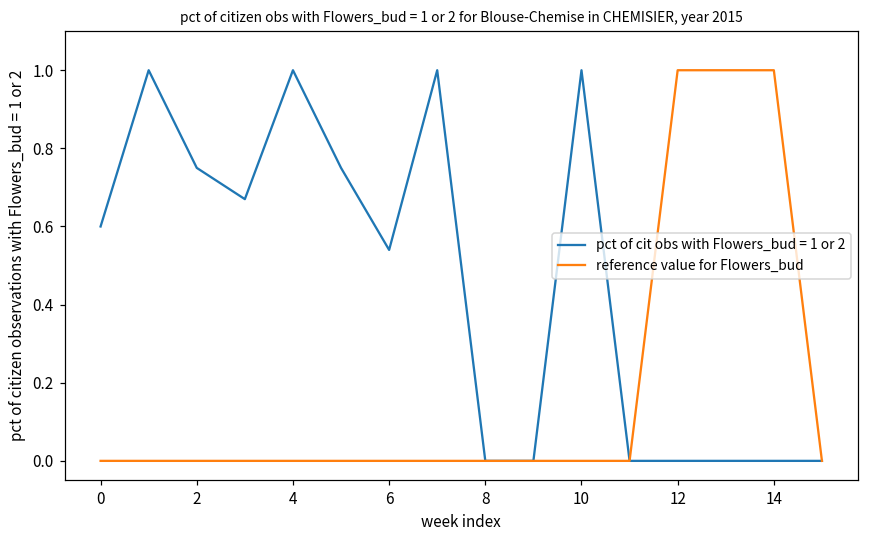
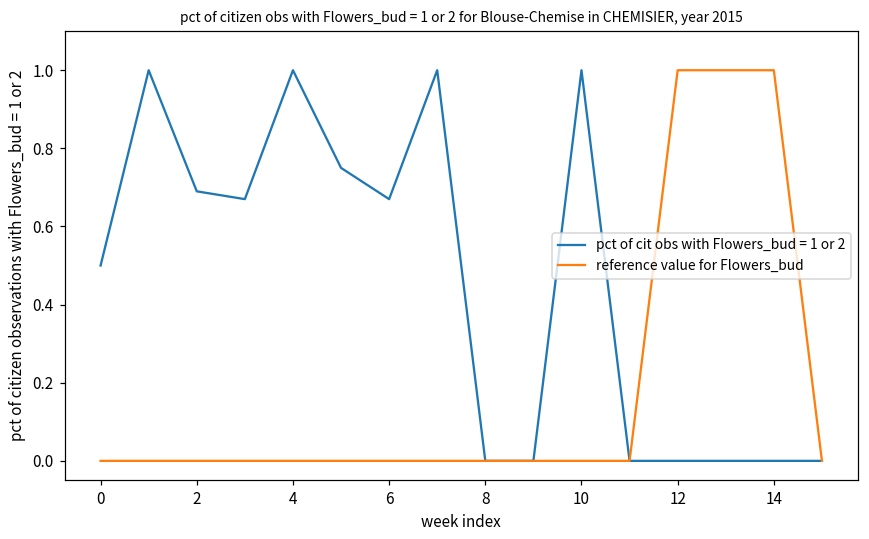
  {
    "pct of cit obs with Flowers_bud = 1 or 2": {
-     "0": 0.6,
-     "2": 0.75,
+     "0": 0.5,
+     "2": 0.69,
      "4": 1.00,
-     "6": 0.54,
+     "6": 0.67,
      "10": 1.00,
      "12": 0.00,
      "14": 0.00
    },
    "reference value for Flowers_bud": {
      "0": 0.00,
      "2": 0.00,
      "4": 0.00,
      "6": 0.00,
      "10": 0.00,
      "12": 1.00,
      "14": 1.00
    }
  }
